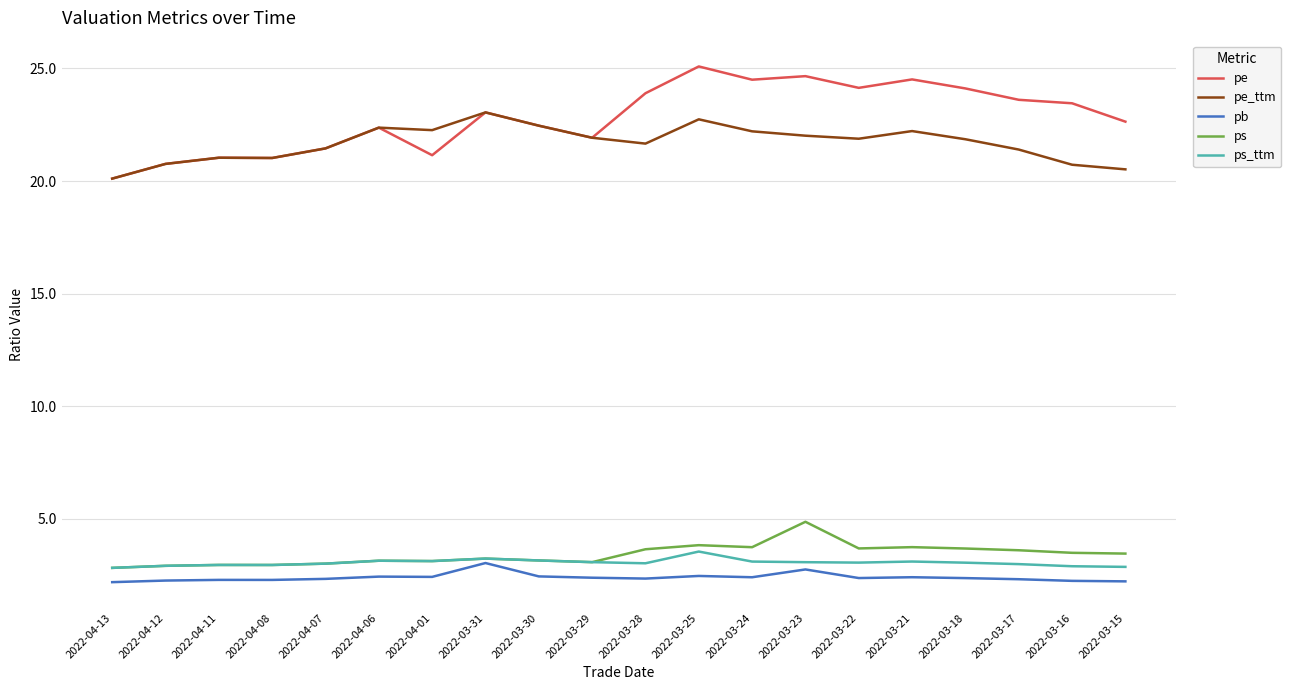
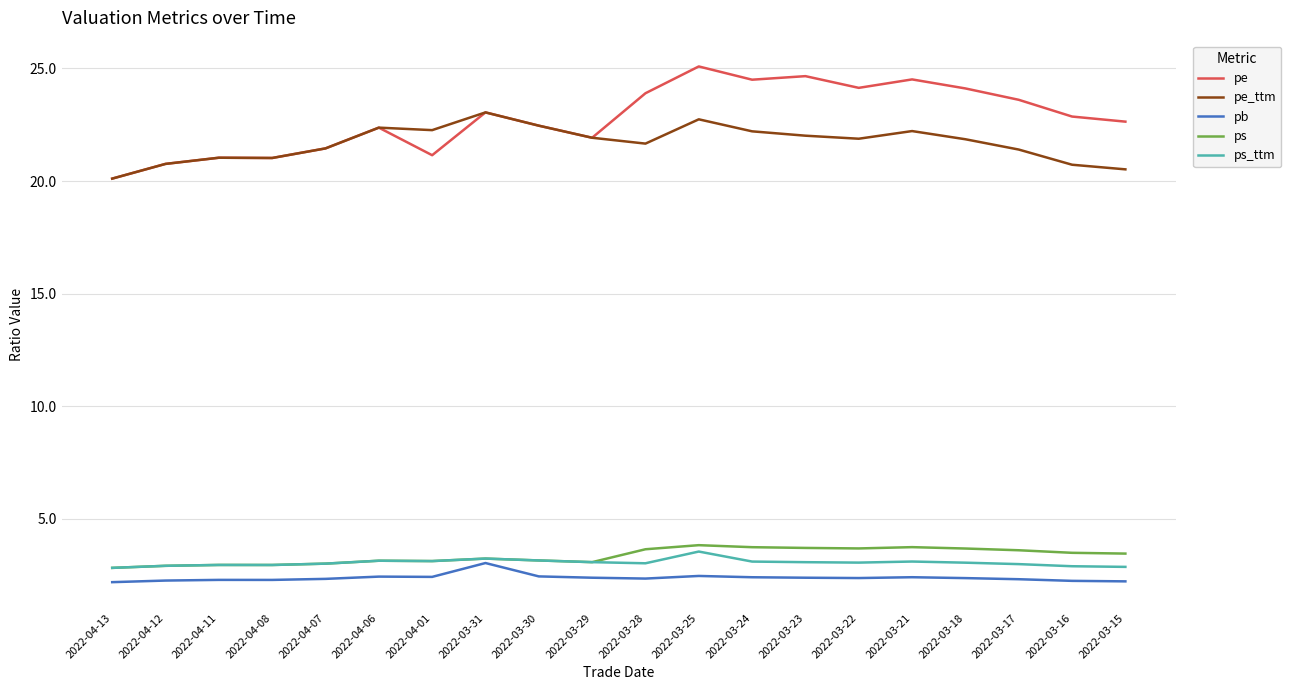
  {
    "pe": {
      "2022-04-01": 21.1,
      "2022-03-28": 23.9,
      "2022-03-25": 25.1,
      "2022-03-24": 24.5,
      "2022-03-23": 24.7,
      "2022-03-22": 24.1,
      "2022-03-21": 24.5,
      "2022-03-18": 24.1,
      "2022-03-17": 23.6,
-     "2022-03-16": 23.5,
+     "2022-03-16": 22.9,
      "2022-03-15": 22.6
    },
    "pe_ttm": {
      "2022-04-01": 22.3,
      "2022-03-28": 21.7,
      "2022-03-25": 22.7,
      "2022-03-24": 22.2,
      "2022-03-23": 22.0,
      "2022-03-22": 21.9,
      "2022-03-21": 22.2,
      "2022-03-18": 21.9,
      "2022-03-17": 21.4,
      "2022-03-16": 20.7,
      "2022-03-15": 20.5
    },
    "pb": {
      "2022-04-13": 2.2,
      "2022-04-12": 2.3,
      "2022-04-11": 2.3,
      "2022-04-08": 2.3,
      "2022-04-07": 2.3,
      "2022-04-06": 2.4,
      "2022-04-01": 2.4,
      "2022-03-31": 3.0,
      "2022-03-30": 2.4,
      "2022-03-29": 2.4,
      "2022-03-28": 2.3,
      "2022-03-25": 2.5,
      "2022-03-24": 2.4,
-     "2022-03-23": 2.7,
+     "2022-03-23": 2.4,
      "2022-03-22": 2.4,
      "2022-03-21": 2.4,
      "2022-03-18": 2.4,
      "2022-03-17": 2.3,
      "2022-03-16": 2.2,
      "2022-03-15": 2.2
    },
    "ps": {
      "2022-03-28": 3.6,
      "2022-03-25": 3.8,
      "2022-03-24": 3.7,
-     "2022-03-23": 4.9,
+     "2022-03-23": 3.7,
      "2022-03-22": 3.7,
      "2022-03-21": 3.7,
      "2022-03-18": 3.7,
      "2022-03-17": 3.6,
      "2022-03-16": 3.5,
      "2022-03-15": 3.5
    },
    "ps_ttm": {
      "2022-03-28": 3.0,
      "2022-03-25": 3.5,
      "2022-03-24": 3.1,
      "2022-03-23": 3.1,
      "2022-03-22": 3.1,
      "2022-03-21": 3.1,
      "2022-03-18": 3.0,
      "2022-03-17": 3.0,
      "2022-03-16": 2.9,
      "2022-03-15": 2.9
    }
  }
